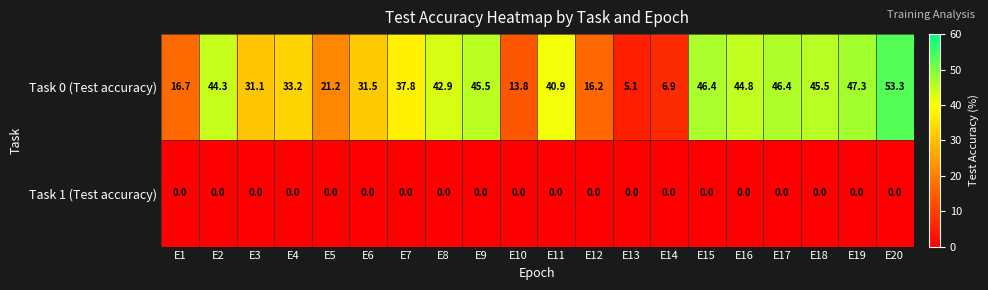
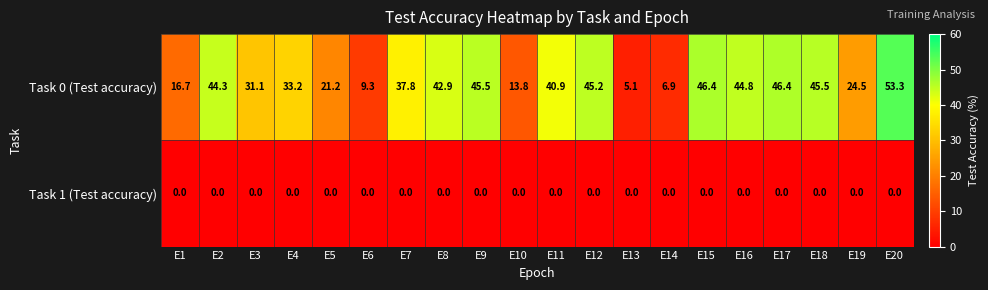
  {
    "Task 0 (Test accuracy)": {
      "E1": 16.7,
      "E2": 44.3,
      "E3": 31.1,
      "E4": 33.2,
      "E5": 21.2,
-     "E6": 31.5,
+     "E6": 9.3,
      "E7": 37.8,
      "E8": 42.9,
      "E9": 45.5,
      "E10": 13.8,
      "E11": 40.9,
-     "E12": 16.2,
+     "E12": 45.2,
      "E13": 5.1,
      "E14": 6.9,
      "E15": 46.4,
      "E16": 44.8,
      "E17": 46.4,
      "E18": 45.5,
-     "E19": 47.3,
+     "E19": 24.5,
      "E20": 53.3
    },
    "Task 1 (Test accuracy)": {
      "E1": 0.0,
      "E2": 0.0,
      "E3": 0.0,
      "E4": 0.0,
      "E5": 0.0,
      "E6": 0.0,
      "E7": 0.0,
      "E8": 0.0,
      "E9": 0.0,
      "E10": 0.0,
      "E11": 0.0,
      "E12": 0.0,
      "E13": 0.0,
      "E14": 0.0,
      "E15": 0.0,
      "E16": 0.0,
      "E17": 0.0,
      "E18": 0.0,
      "E19": 0.0,
      "E20": 0.0
    }
  }
